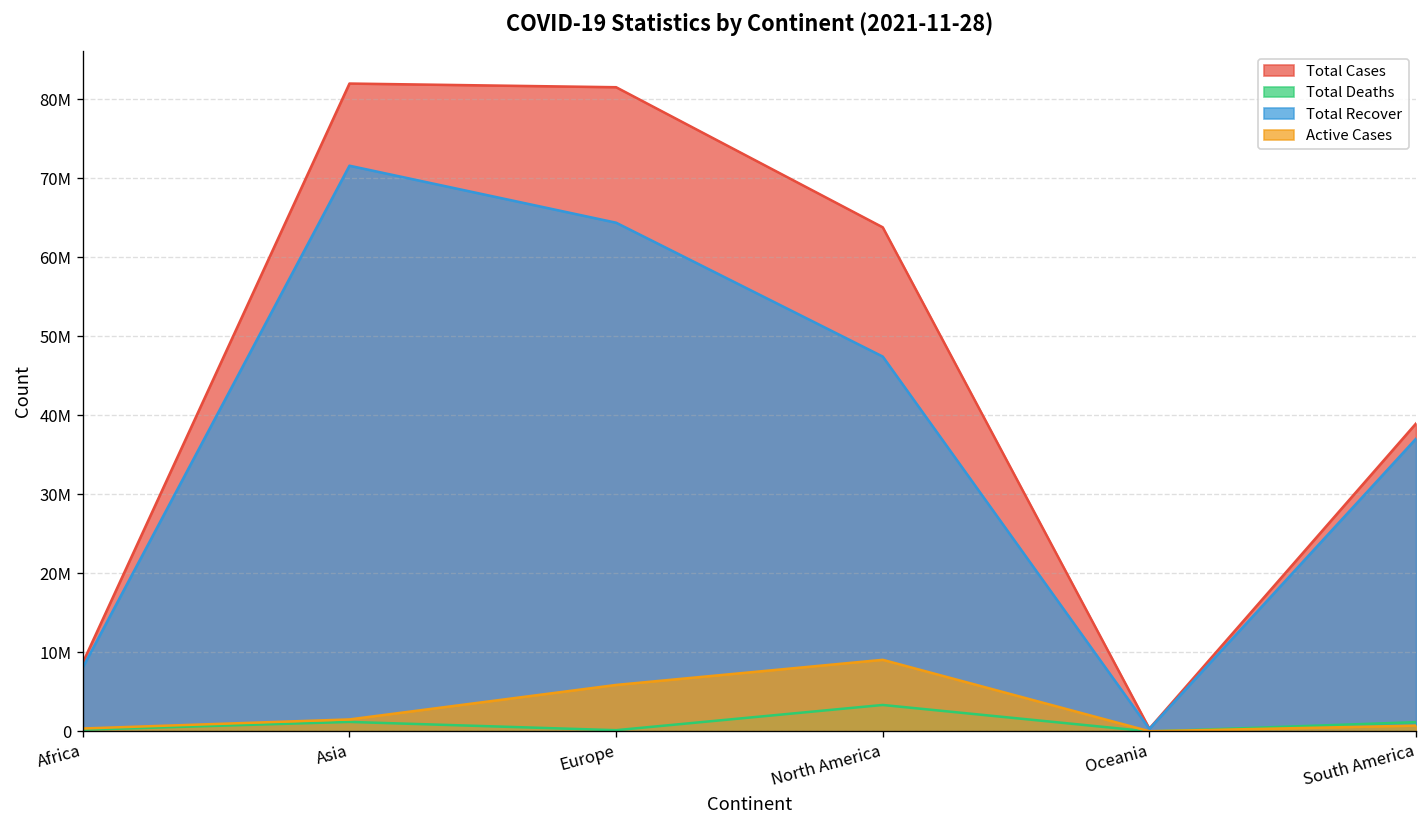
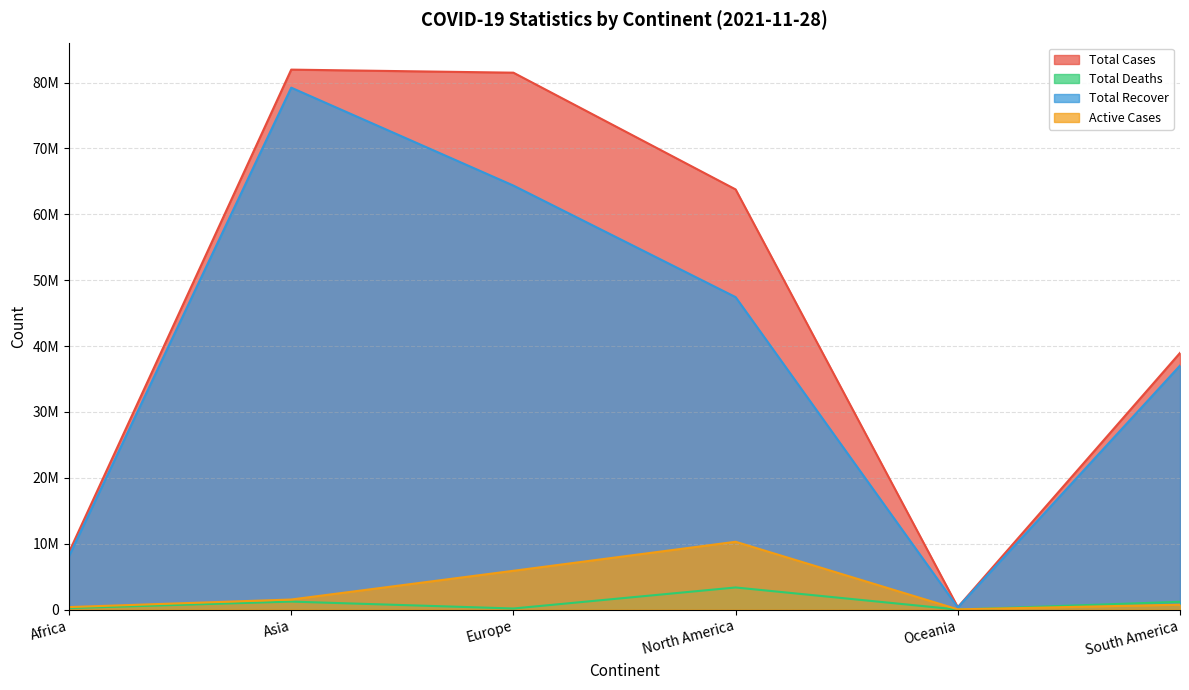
  {
    "Total Cases": {
      "Africa": 9000000,
      "Asia": 82000000,
      "Europe": 81000000,
      "North America": 64000000,
      "South America": 39000000
    },
    "Total Deaths": {
      "Europe": 0,
      "North America": 3000000,
      "South America": 1000000
    },
    "Total Recover": {
      "Africa": 8000000,
-     "Asia": 72000000,
+     "Asia": 79000000,
      "Europe": 64000000,
      "North America": 47000000,
      "South America": 37000000
    },
    "Active Cases": {
      "Europe": 6000000,
-     "North America": 9000000,
+     "North America": 10000000,
      "South America": 1000000
    }
  }
